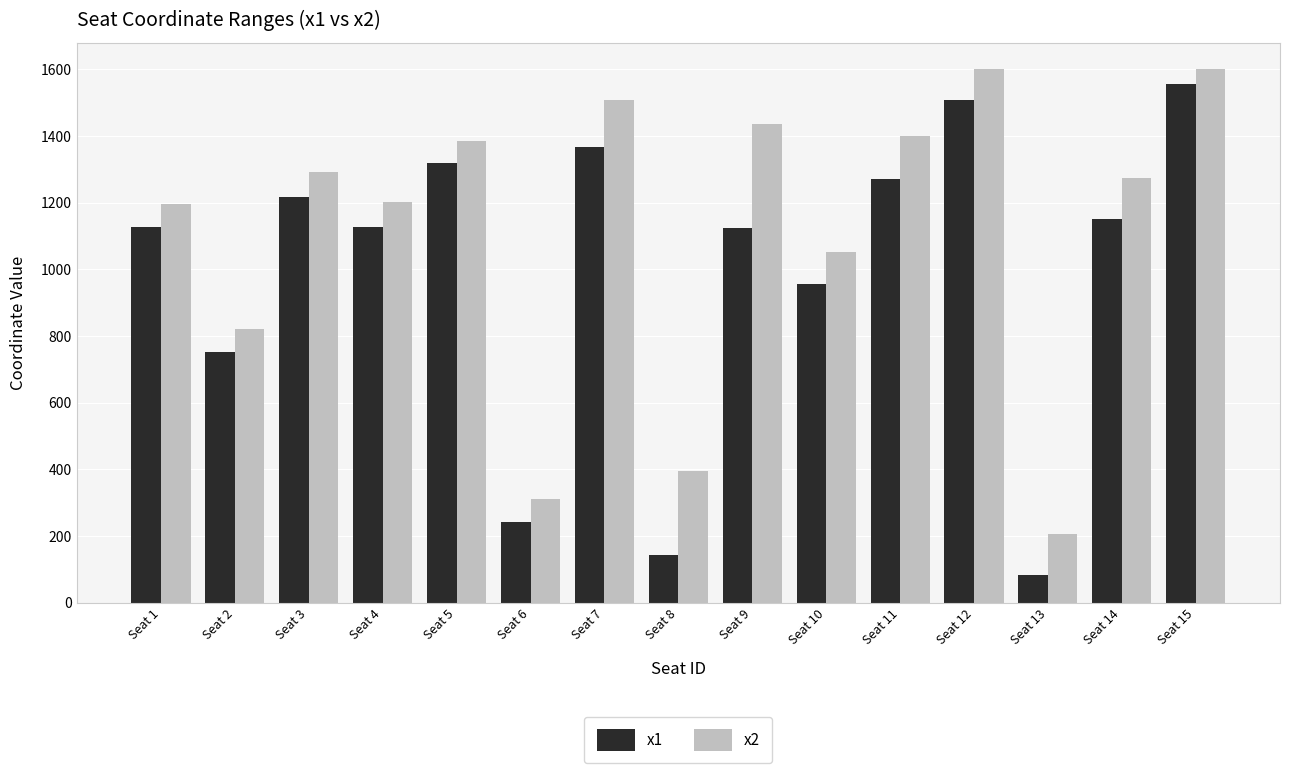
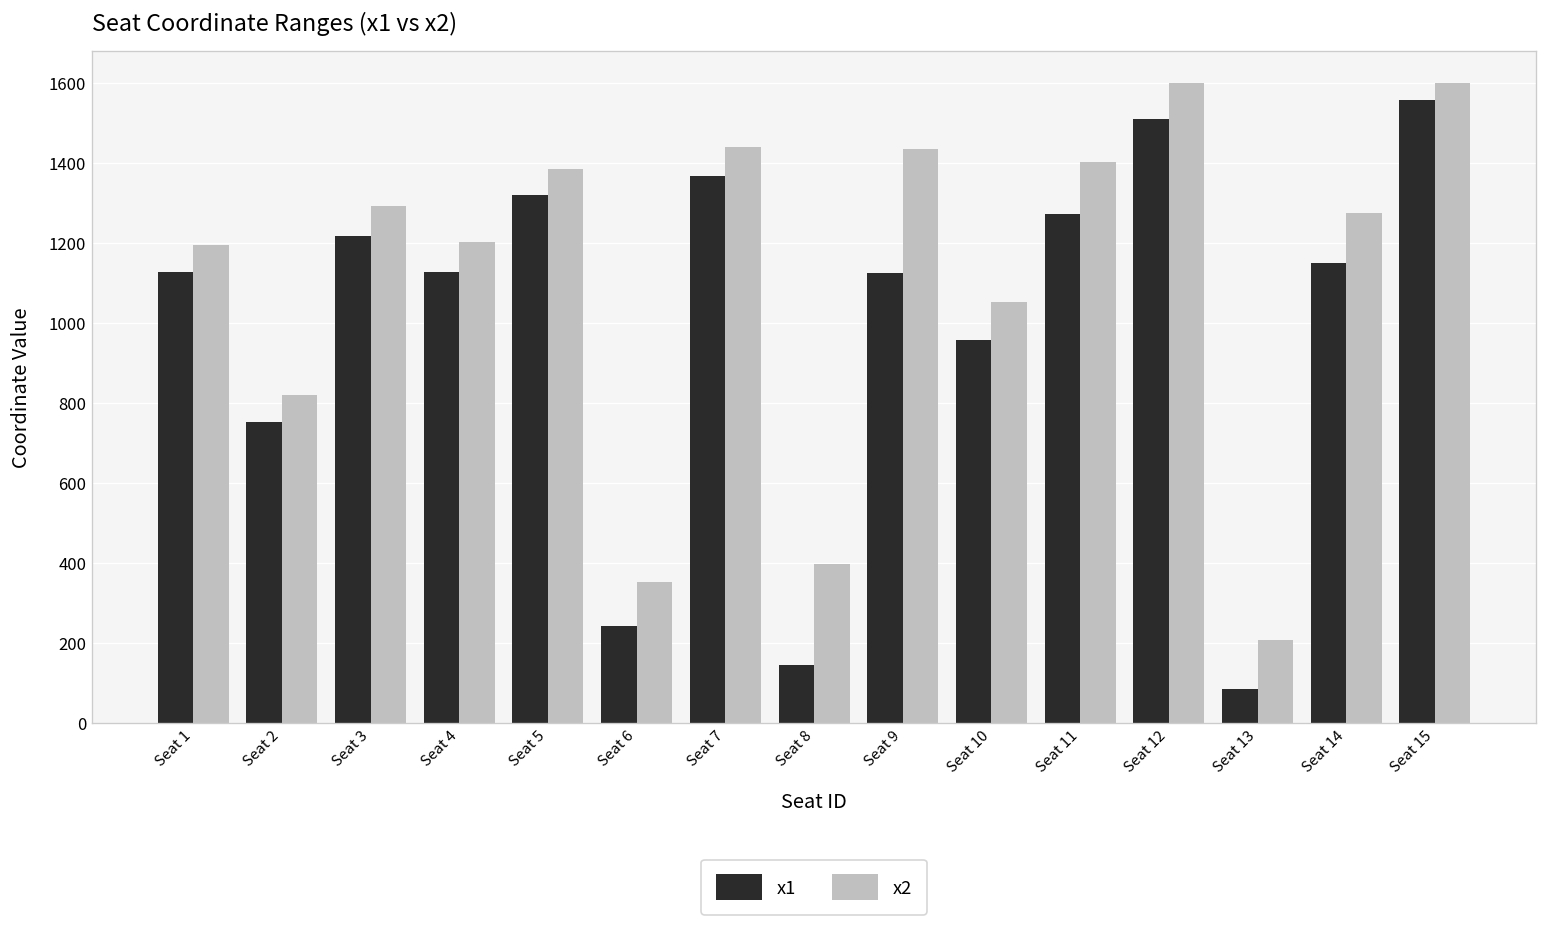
  {
    "x1": {
      "Seat 1": 1130,
      "Seat 2": 750,
      "Seat 3": 1220,
      "Seat 4": 1130,
      "Seat 5": 1320,
      "Seat 6": 240,
      "Seat 7": 1370,
      "Seat 8": 140,
      "Seat 9": 1120,
      "Seat 10": 960,
      "Seat 11": 1270,
      "Seat 12": 1510,
      "Seat 13": 80,
      "Seat 14": 1150,
      "Seat 15": 1560
    },
    "x2": {
      "Seat 1": 1200,
      "Seat 2": 820,
      "Seat 3": 1290,
      "Seat 4": 1200,
      "Seat 5": 1380,
-     "Seat 6": 310,
-     "Seat 7": 1510,
+     "Seat 6": 350,
+     "Seat 7": 1440,
      "Seat 8": 400,
      "Seat 9": 1430,
      "Seat 10": 1050,
      "Seat 11": 1400,
      "Seat 12": 1600,
      "Seat 13": 210,
      "Seat 14": 1270,
      "Seat 15": 1600
    }
  }
